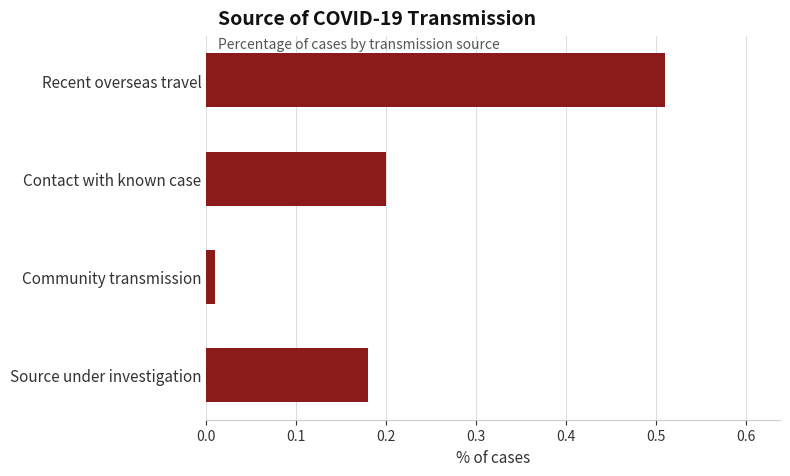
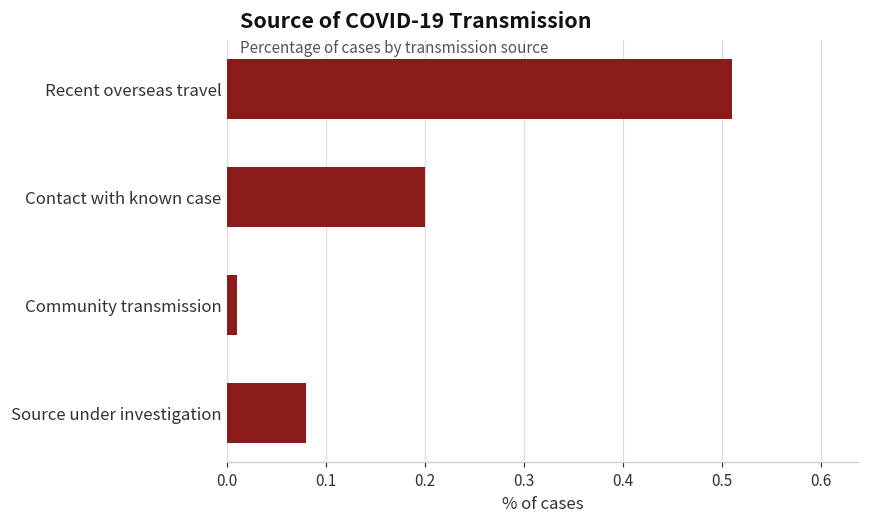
  {
    "Recent overseas travel": 0.51,
    "Contact with known case": 0.20,
    "Community transmission": 0.01,
-   "Source under investigation": 0.18
+   "Source under investigation": 0.08
  }
